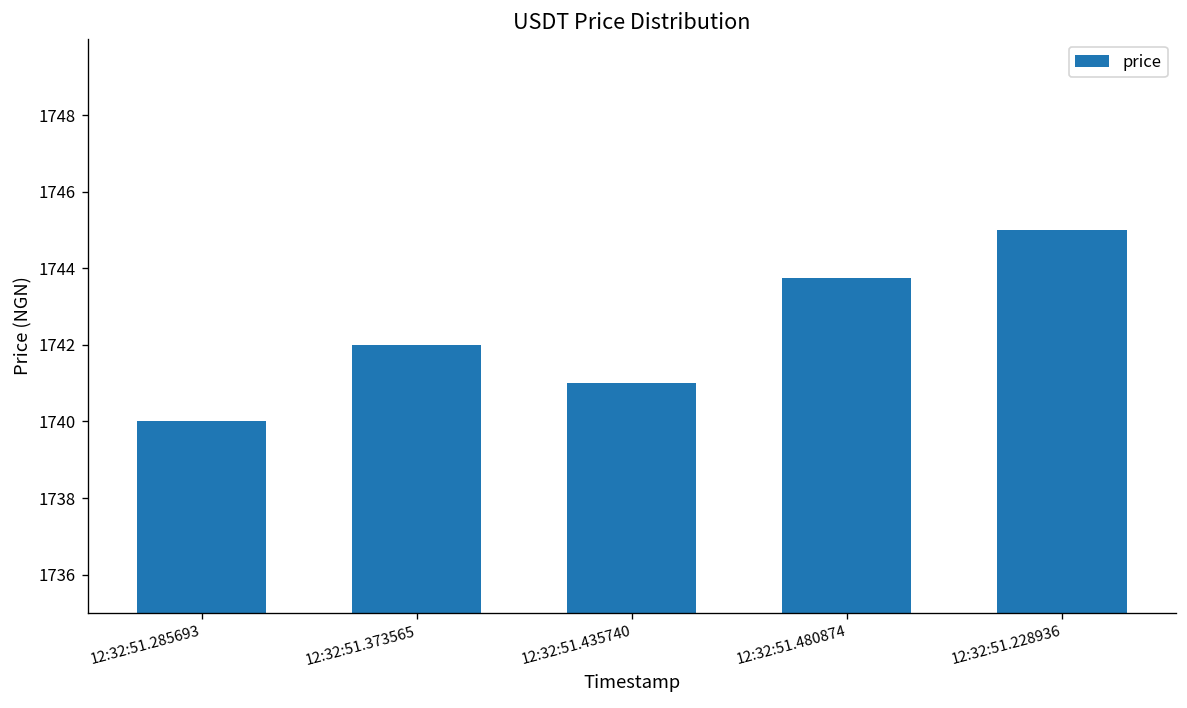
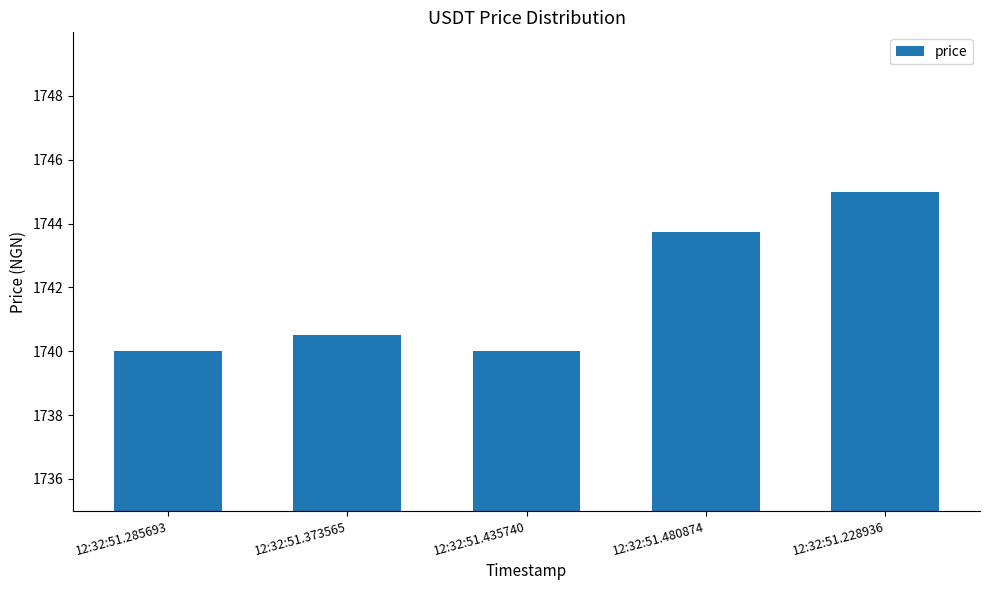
  {
    "12:32:51.285693": 1740.0,
-   "12:32:51.373565": 1742.0,
-   "12:32:51.435740": 1741,
+   "12:32:51.373565": 1740.5,
+   "12:32:51.435740": 1740,
    "12:32:51.480874": 1743.7,
    "12:32:51.228936": 1745.0
  }
